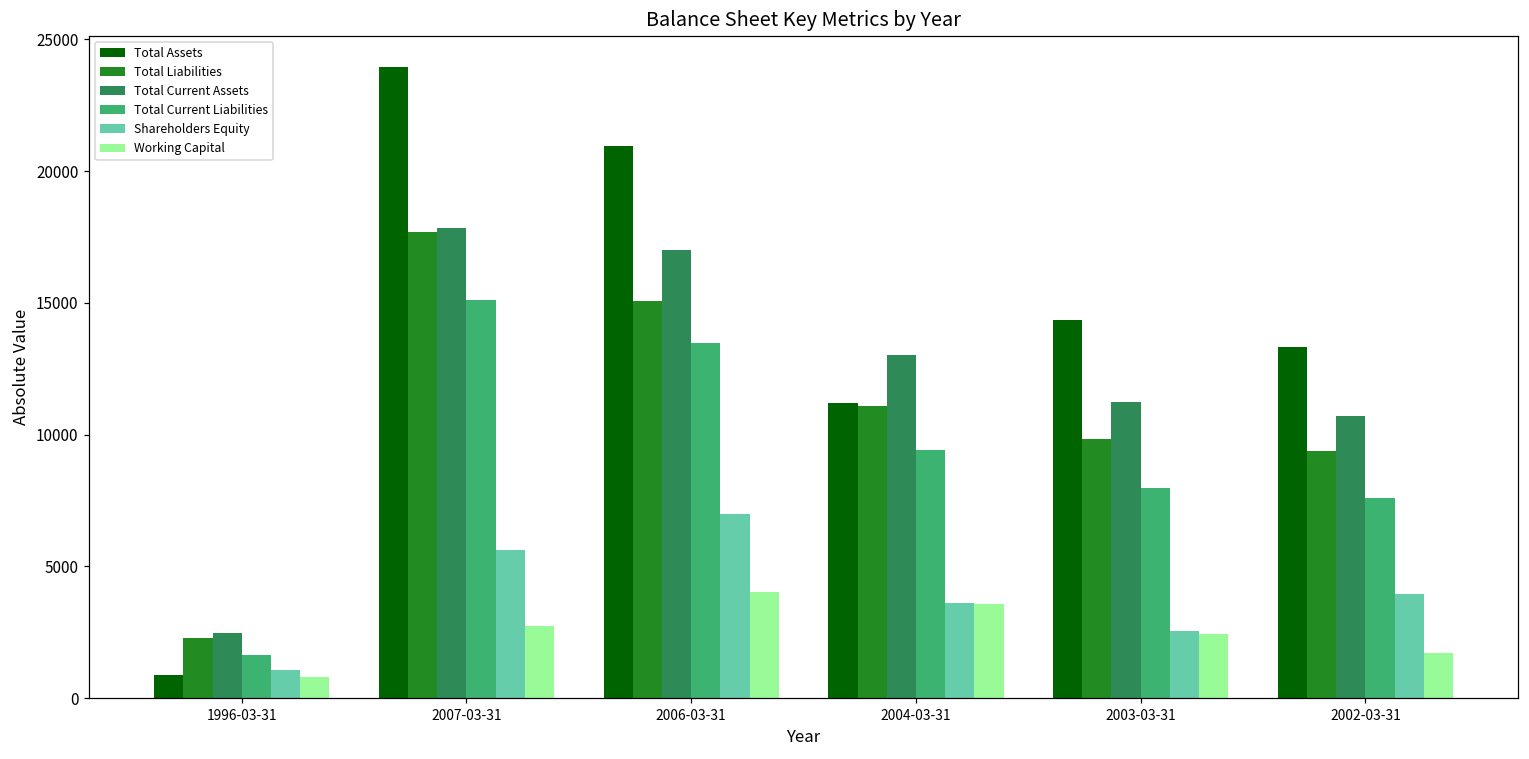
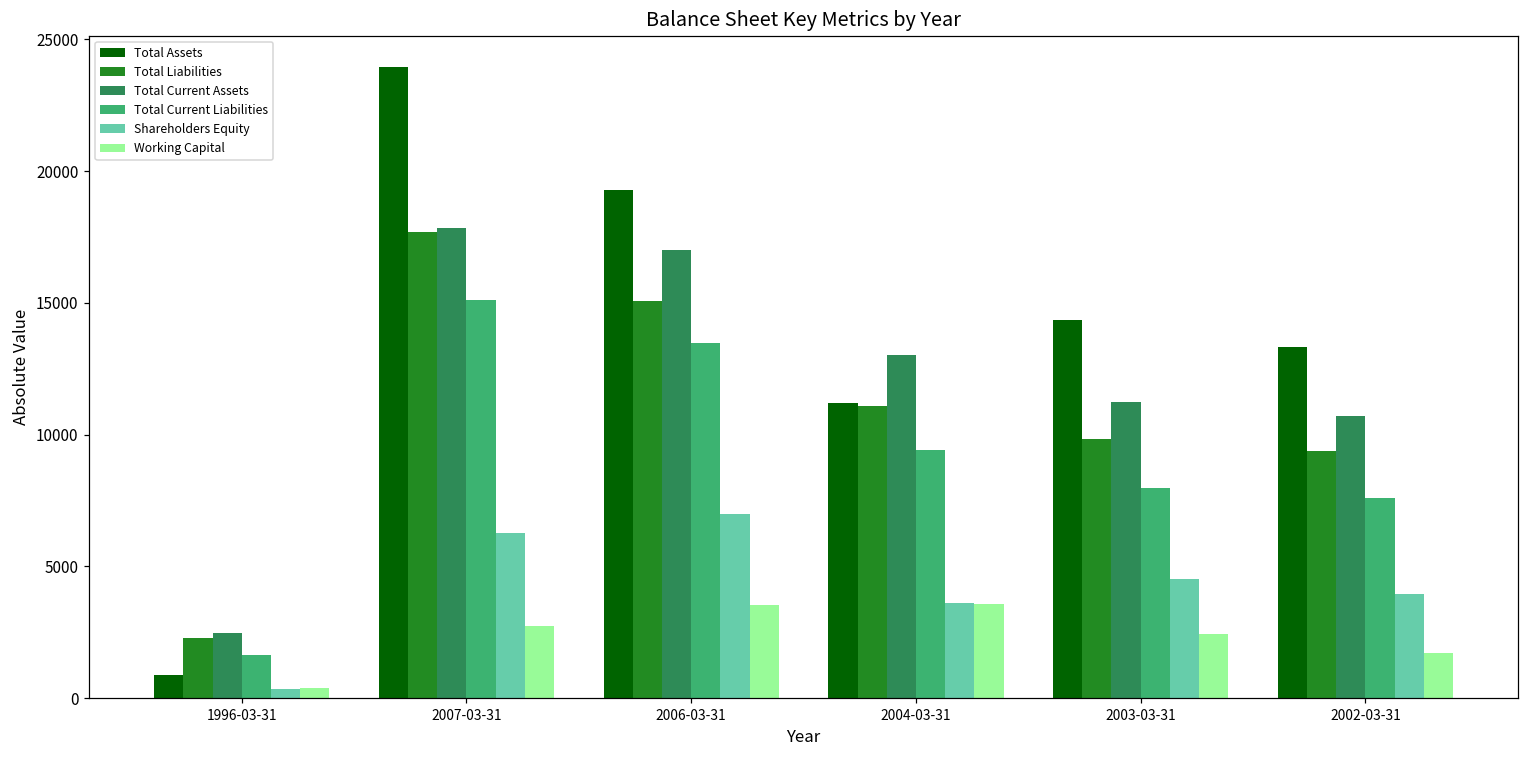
  {
    "Total Assets": {
      "1996-03-31": 900,
      "2007-03-31": 23900,
-     "2006-03-31": 21000,
+     "2006-03-31": 19300,
      "2004-03-31": 11200,
      "2003-03-31": 14400,
      "2002-03-31": 13300
    },
    "Shareholders Equity": {
-     "1996-03-31": 1100,
-     "2007-03-31": 5600,
+     "1996-03-31": 400,
+     "2007-03-31": 6300,
      "2006-03-31": 7000,
      "2004-03-31": 3600,
-     "2003-03-31": 2600,
+     "2003-03-31": 4500,
      "2002-03-31": 3900
    },
    "Working Capital": {
-     "1996-03-31": 800,
+     "1996-03-31": 400,
      "2007-03-31": 2700,
-     "2006-03-31": 4000,
+     "2006-03-31": 3500,
      "2004-03-31": 3600,
      "2003-03-31": 2400,
      "2002-03-31": 1700
    }
  }
